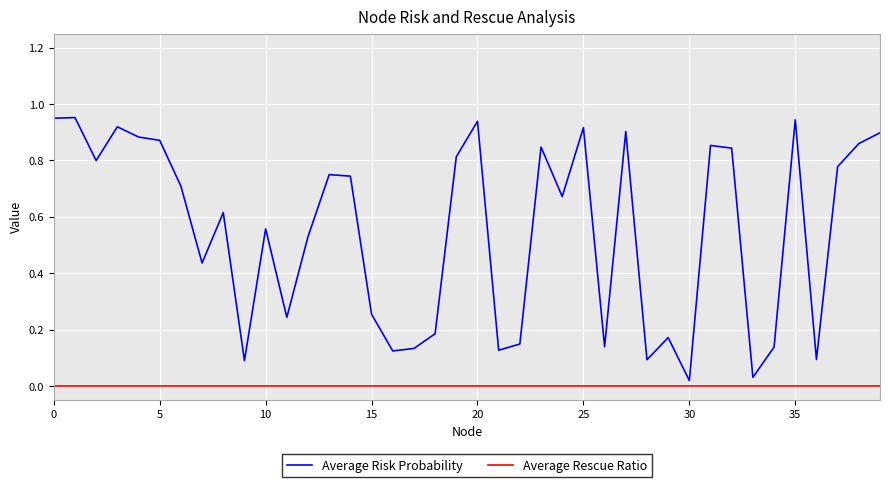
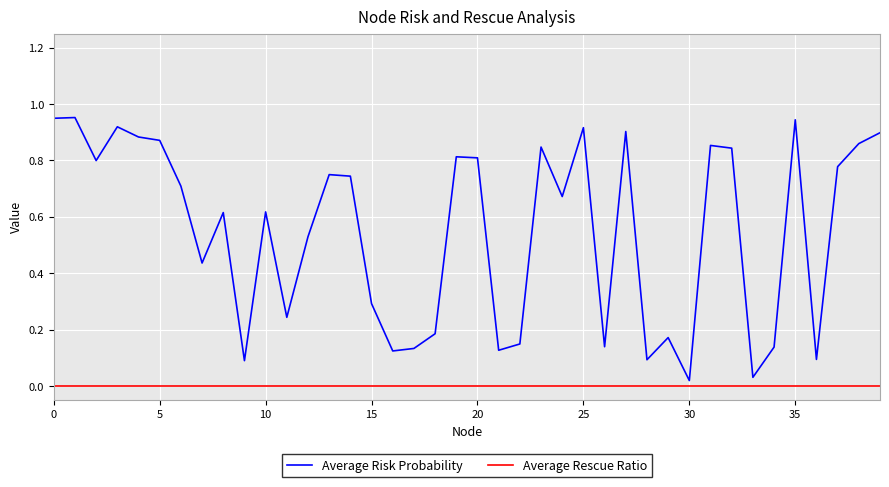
  {
    "Average Risk Probability": {
      "0": 0.95,
      "5": 0.87,
-     "10": 0.56,
-     "15": 0.25,
-     "20": 0.94,
+     "10": 0.62,
+     "15": 0.29,
+     "20": 0.81,
      "25": 0.92,
      "30": 0.02,
      "35": 0.94
    },
    "Average Rescue Ratio": {
      "0": 0.00,
      "5": 0.00,
      "10": 0.00,
      "15": 0.00,
      "20": 0.00,
      "25": 0.00,
      "30": 0.00,
      "35": 0.00
    }
  }
